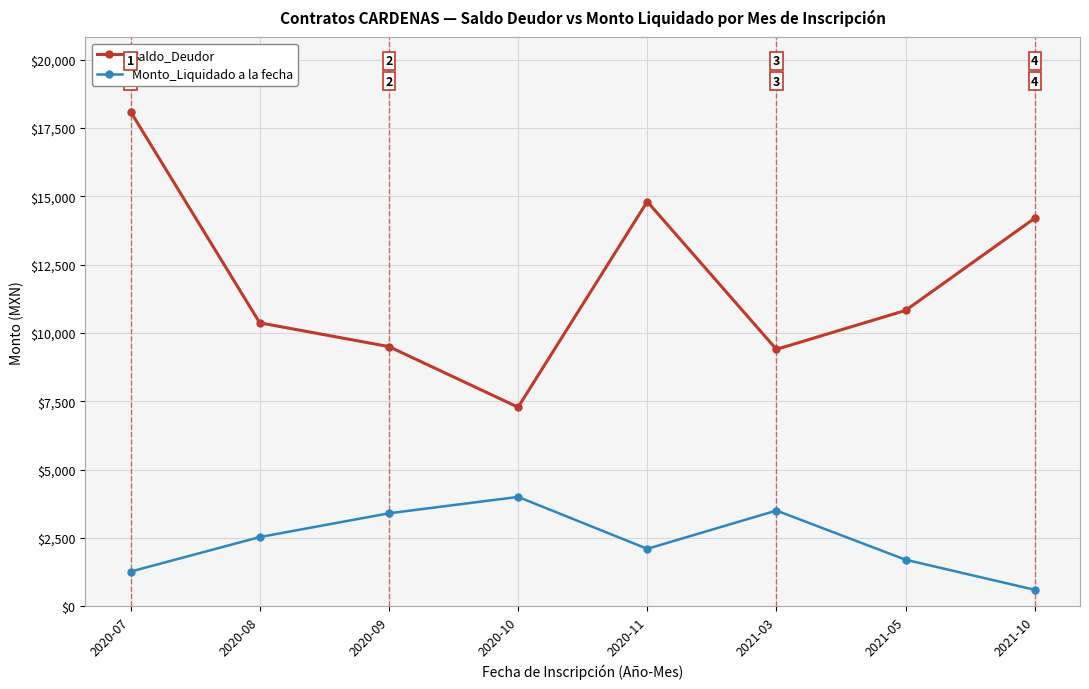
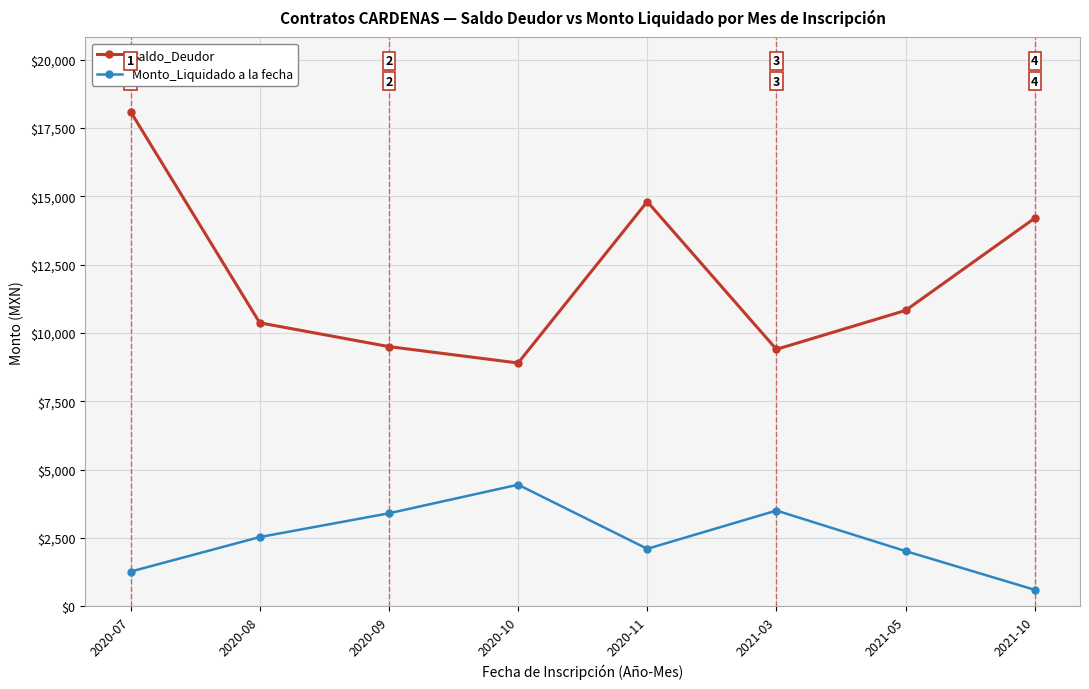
  {
    "Saldo_Deudor": {
      "2020-08": "$10,400",
      "2020-09": "$9,500",
-     "2020-10": "$7,300",
+     "2020-10": "$8,900",
      "2020-11": "$14,800",
      "2021-03": "$9,400",
      "2021-05": "$10,800",
      "2021-10": "$14,200"
    },
    "Monto_Liquidado a la fecha": {
      "2020-07": "$1,300",
      "2020-08": "$2,500",
      "2020-09": "$3,400",
-     "2020-10": "$4,000",
+     "2020-10": "$4,400",
      "2020-11": "$2,100",
      "2021-03": "$3,500",
-     "2021-05": "$1,700",
+     "2021-05": "$2,000",
      "2021-10": "$600"
    }
  }
